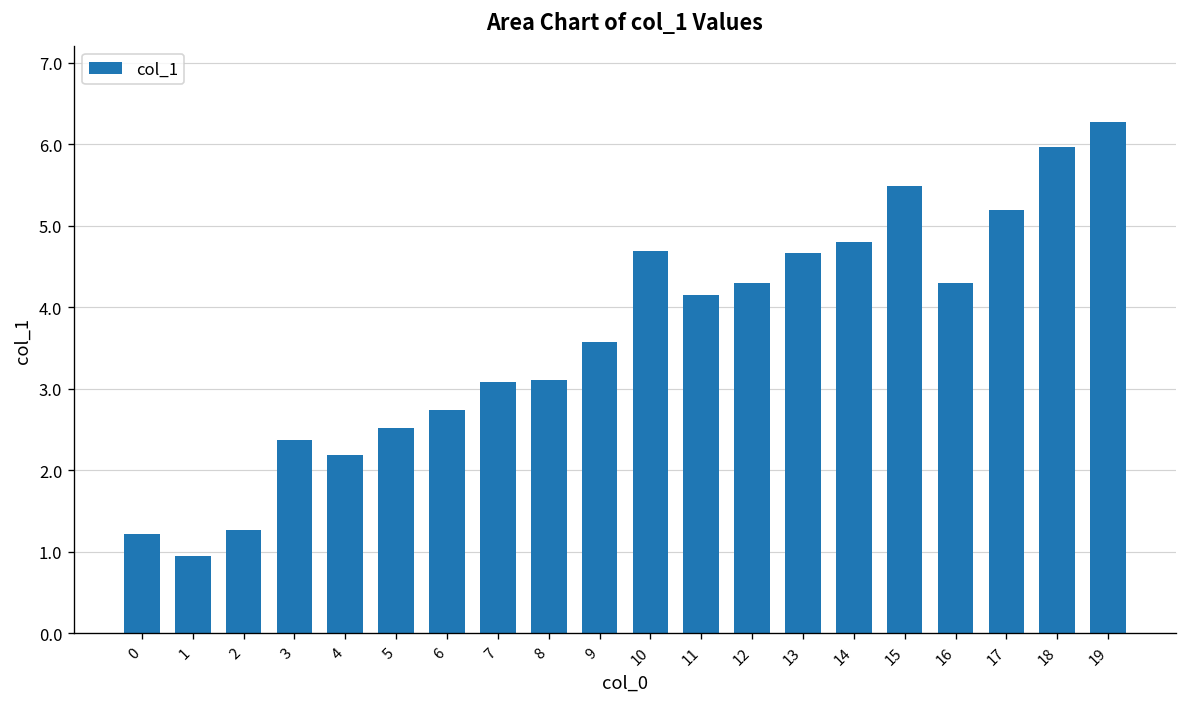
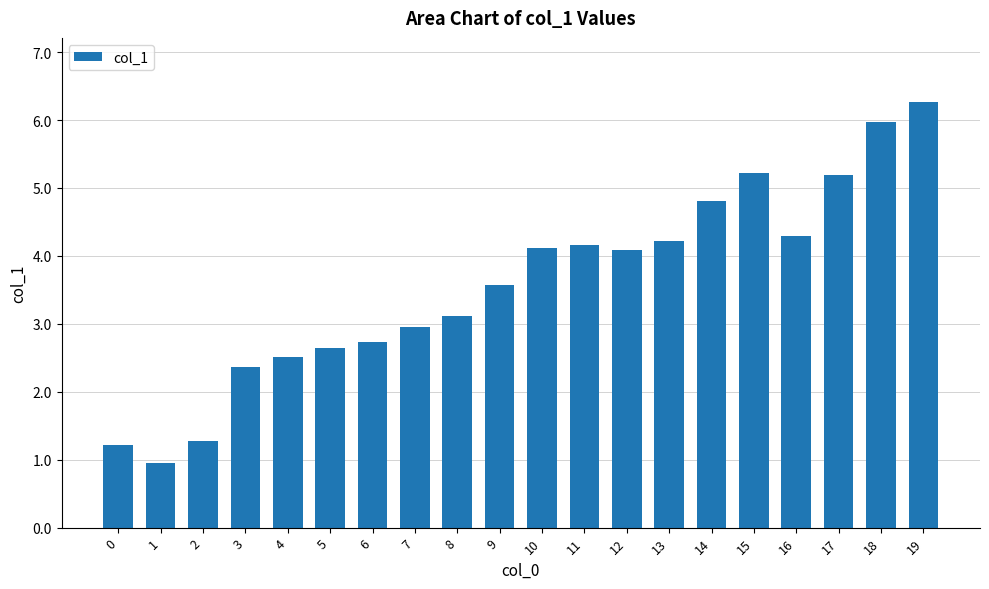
  {
    "0": 1.2,
    "1": 1.0,
    "2": 1.3,
    "3": 2.4,
-   "4": 2.2,
-   "5": 2.5,
+   "4": 2.5,
+   "5": 2.6,
    "6": 2.7,
-   "7": 3.1,
+   "7": 2.9,
    "8": 3.1,
    "9": 3.6,
-   "10": 4.7,
+   "10": 4.1,
    "11": 4.2,
-   "12": 4.3,
-   "13": 4.7,
+   "12": 4.1,
+   "13": 4.2,
    "14": 4.8,
-   "15": 5.5,
+   "15": 5.2,
    "16": 4.3,
    "17": 5.2,
    "18": 6.0,
    "19": 6.3
  }
